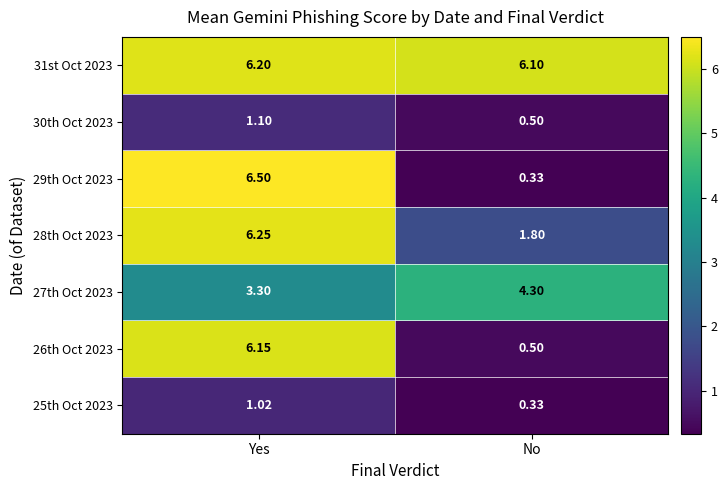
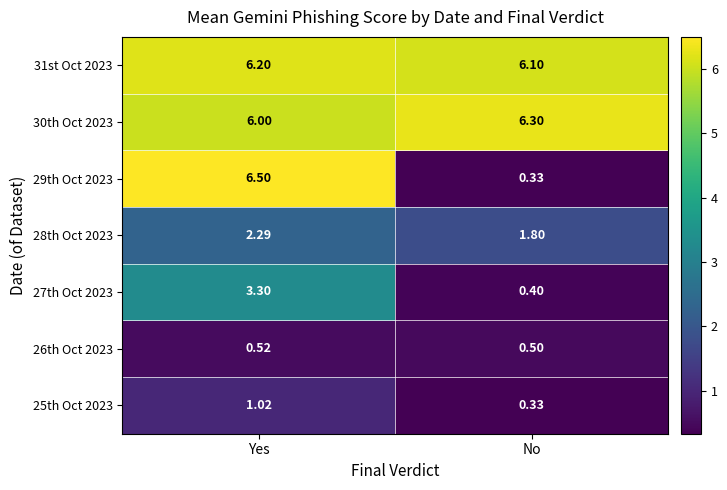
  {
    "31st Oct 2023": {
      "Yes": 6.20,
      "No": 6.10
    },
    "30th Oct 2023": {
-     "Yes": 1.10,
-     "No": 0.50
+     "Yes": 6.00,
+     "No": 6.30
    },
    "29th Oct 2023": {
      "Yes": 6.50,
      "No": 0.33
    },
    "28th Oct 2023": {
-     "Yes": 6.25,
+     "Yes": 2.29,
      "No": 1.80
    },
    "27th Oct 2023": {
      "Yes": 3.30,
-     "No": 4.30
+     "No": 0.40
    },
    "26th Oct 2023": {
-     "Yes": 6.15,
+     "Yes": 0.52,
      "No": 0.50
    },
    "25th Oct 2023": {
      "Yes": 1.02,
      "No": 0.33
    }
  }
